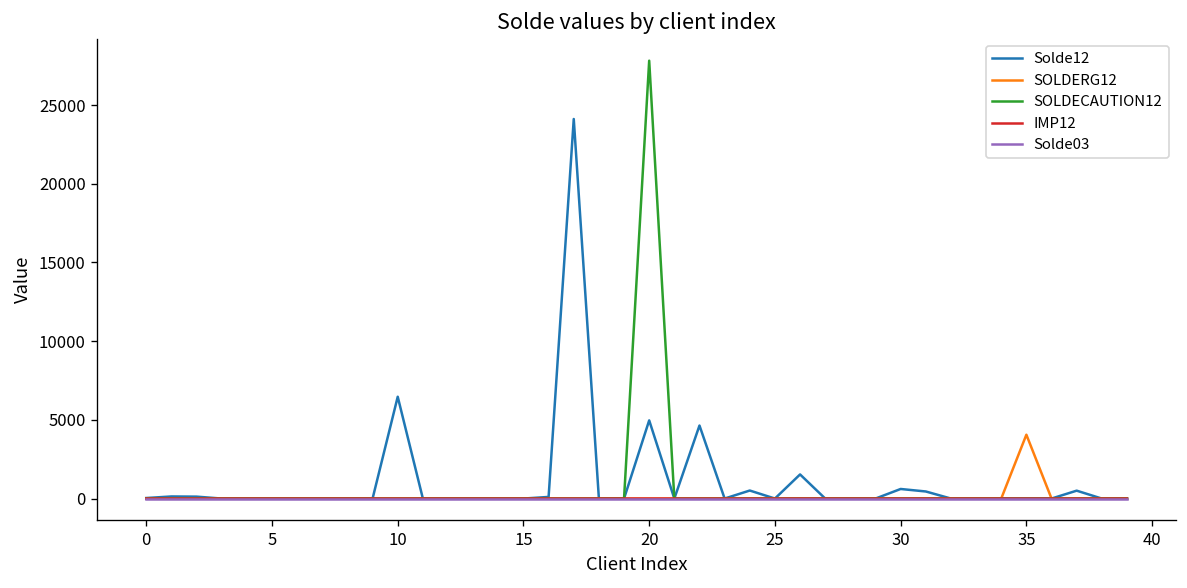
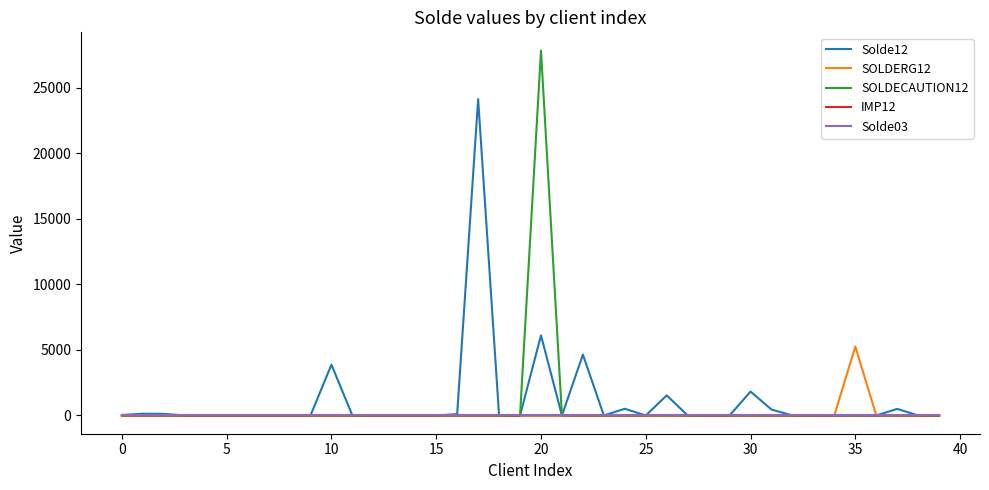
  {
    "Solde12": {
-     "10": 6500,
-     "20": 5000,
-     "30": 600
+     "10": 3900,
+     "20": 6100,
+     "30": 1800
    },
    "SOLDERG12": {
-     "35": 4100
+     "35": 5300
    },
    "SOLDECAUTION12": {
      "20": 27800
    }
  }
